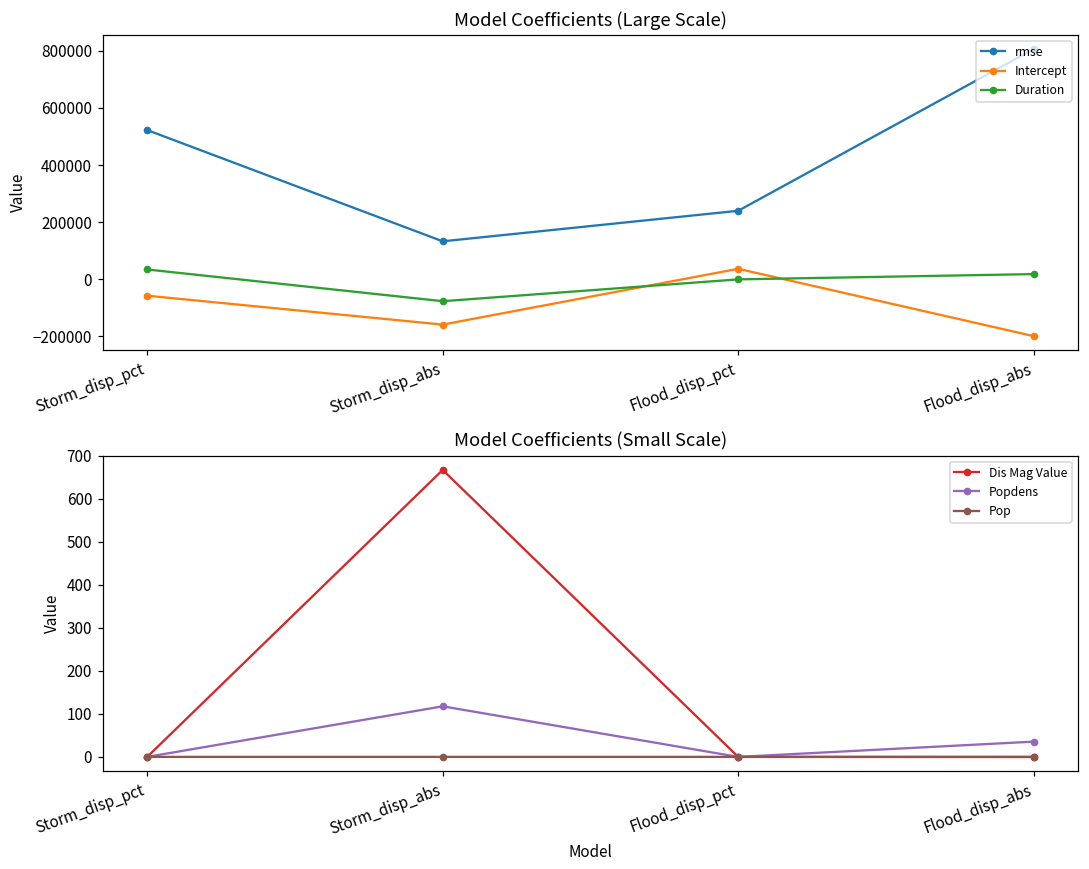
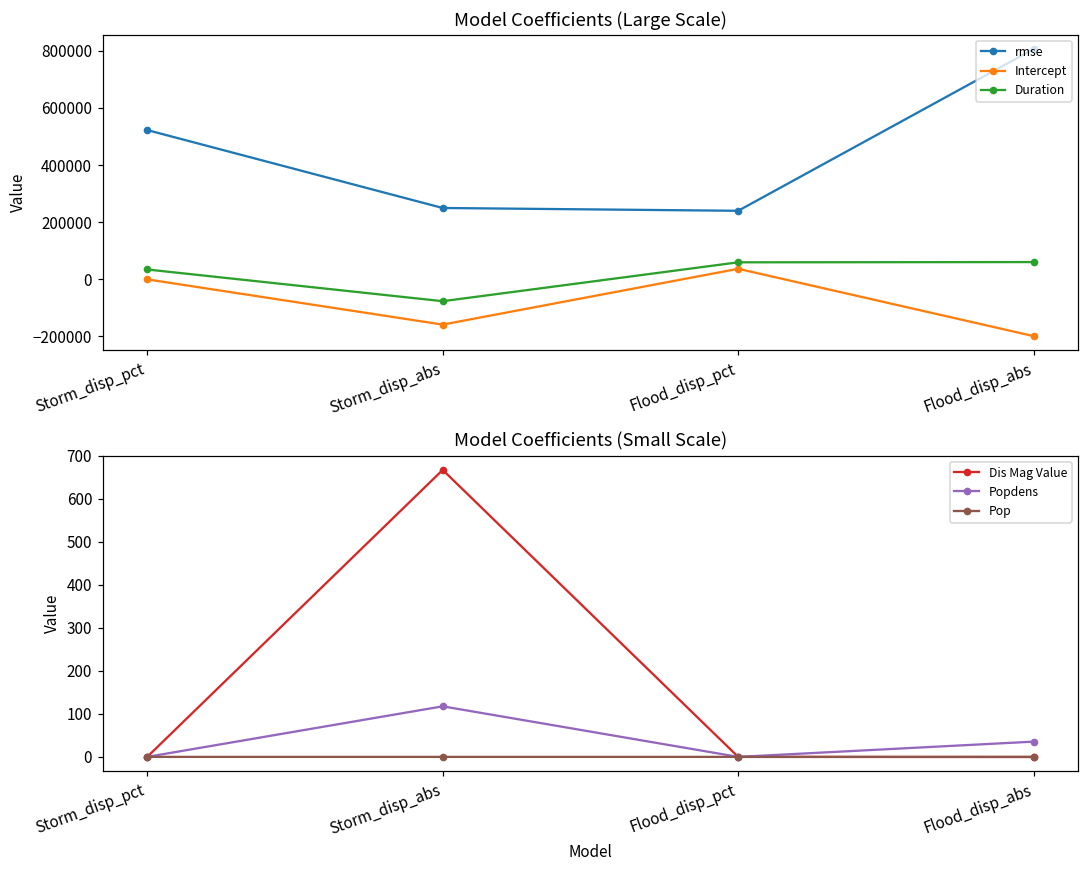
  {
    "Model Coefficients (Large Scale)": {
      "rmse": {
        "Storm_disp_pct": 520000,
-       "Storm_disp_abs": 130000,
+       "Storm_disp_abs": 250000,
        "Flood_disp_pct": 240000
      },
      "Intercept": {
-       "Storm_disp_pct": -60000,
+       "Storm_disp_pct": 0,
        "Storm_disp_abs": -160000,
        "Flood_disp_pct": 40000,
        "Flood_disp_abs": -200000
      },
      "Duration": {
        "Storm_disp_pct": 30000,
        "Storm_disp_abs": -80000,
-       "Flood_disp_pct": 0,
-       "Flood_disp_abs": 20000
+       "Flood_disp_pct": 60000,
+       "Flood_disp_abs": 60000
      }
    },
    "Model Coefficients (Small Scale)": {
      "Dis Mag Value": {
        "Storm_disp_abs": 670
      },
      "Popdens": {
        "Storm_disp_abs": 120,
        "Flood_disp_abs": 40
      },
      "Pop": {
        "Storm_disp_abs": 0
      }
    }
  }
